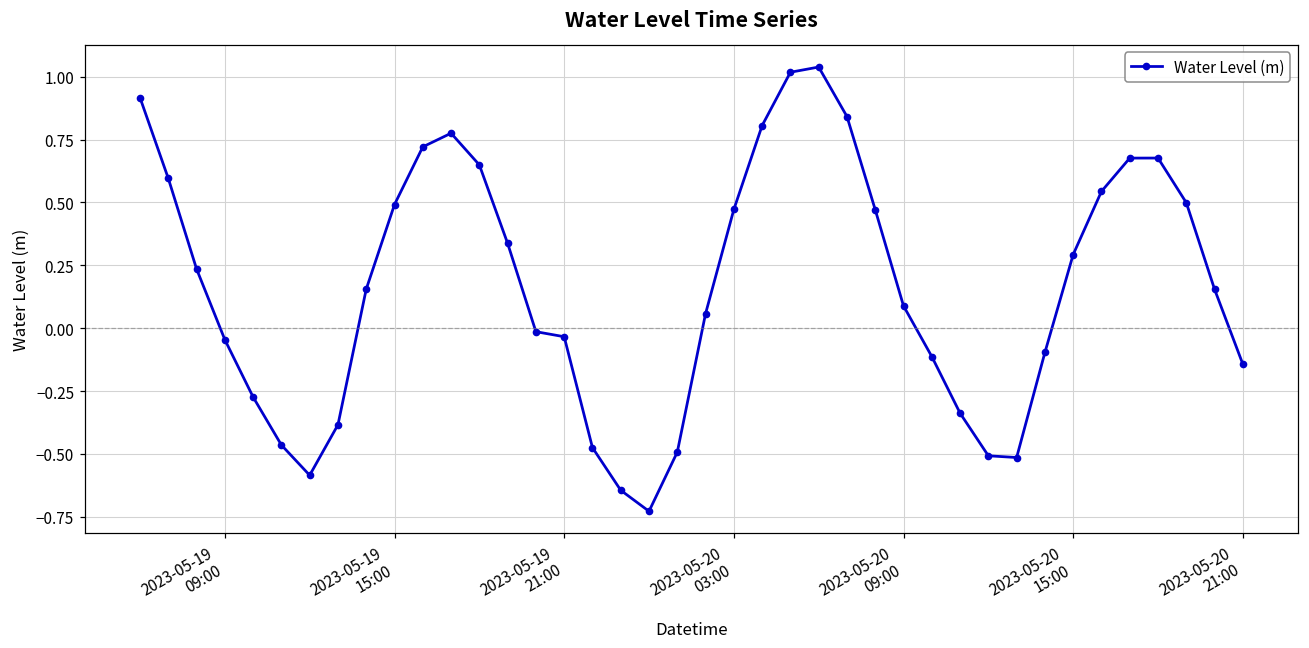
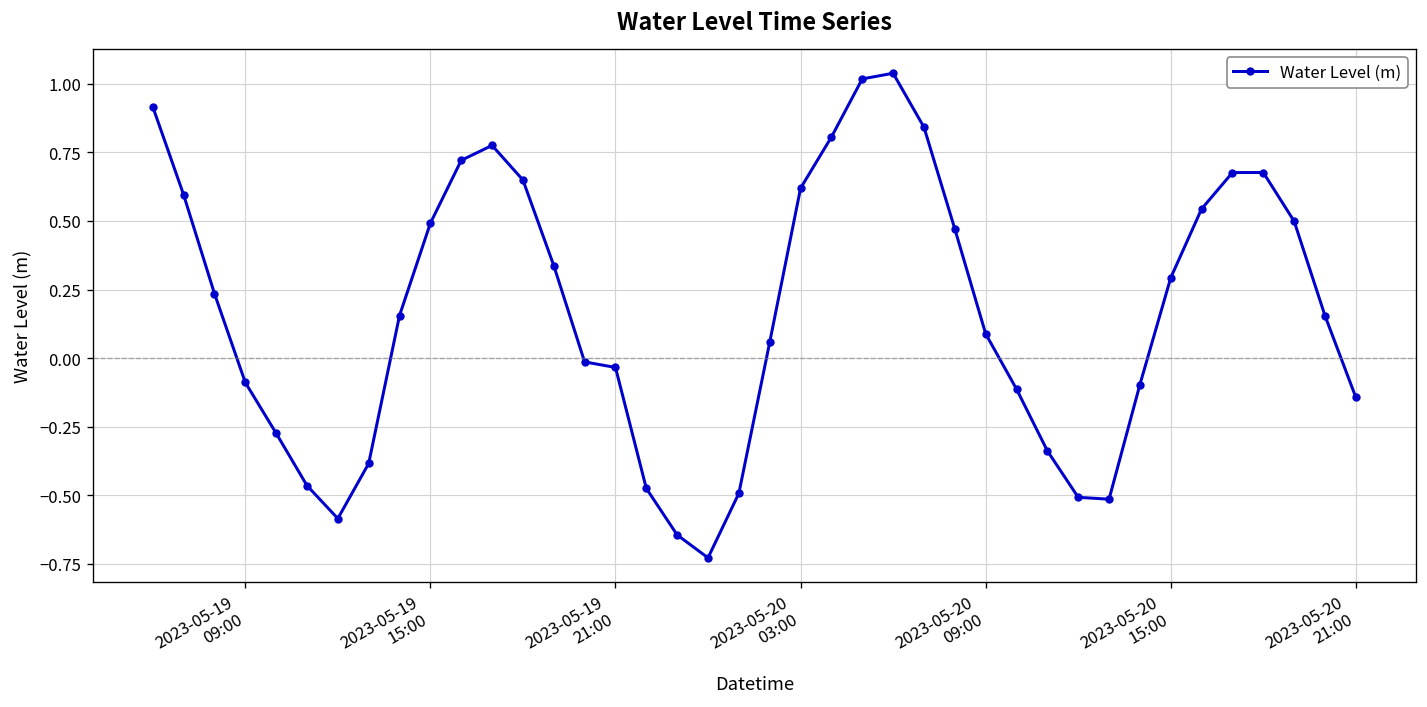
  {
-   "2023-05-19 09:00": -0.05,
+   "2023-05-19 09:00": -0.09,
    "2023-05-19 15:00": 0.49,
    "2023-05-19 21:00": -0.03,
-   "2023-05-20 03:00": 0.47,
+   "2023-05-20 03:00": 0.62,
    "2023-05-20 09:00": 0.09,
    "2023-05-20 15:00": 0.29,
    "2023-05-20 21:00": -0.14
  }
